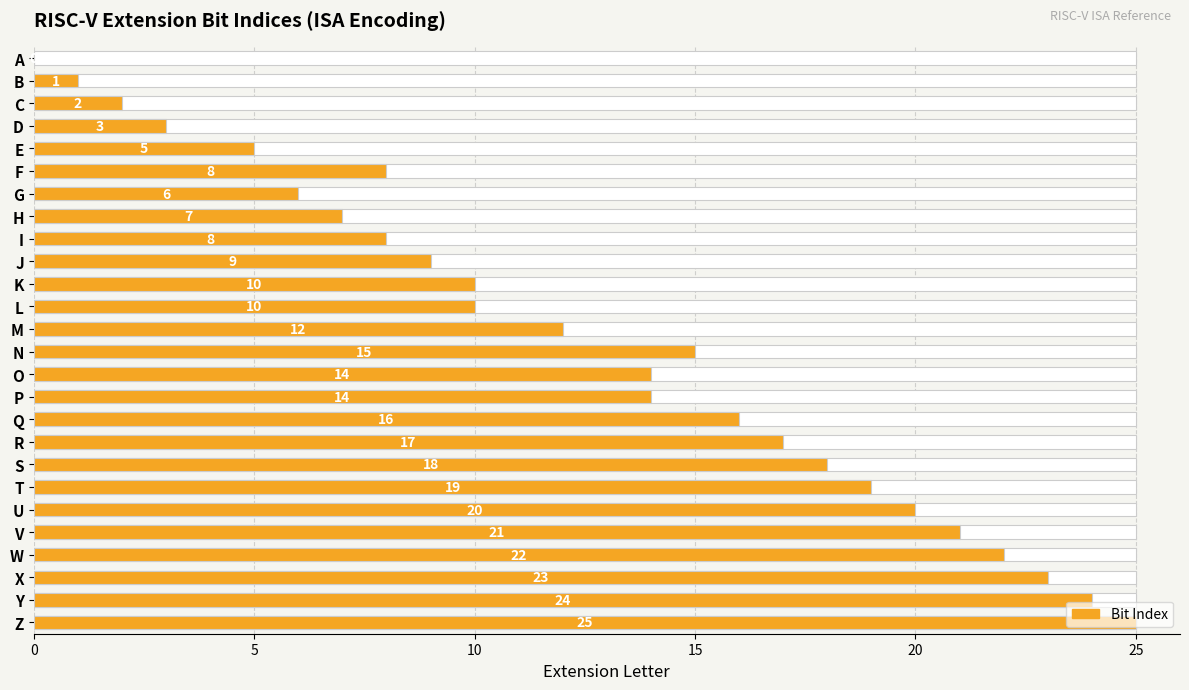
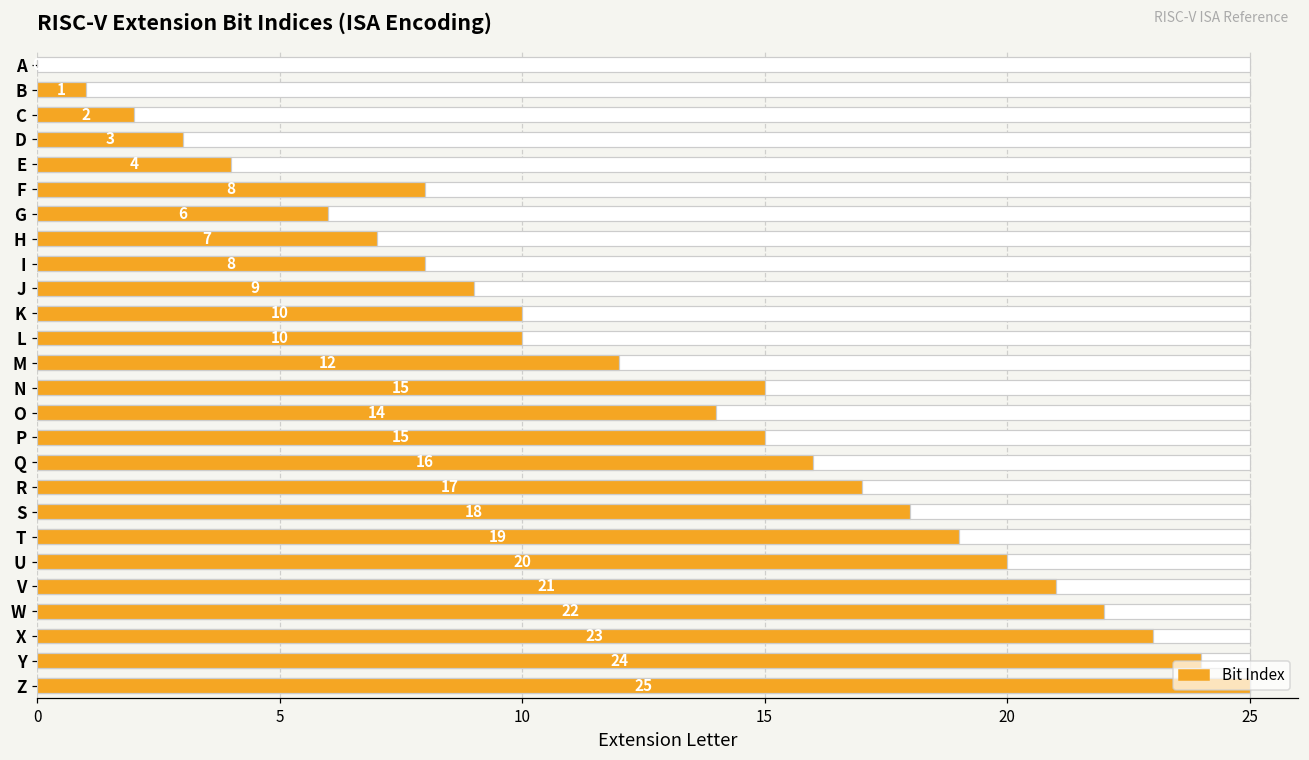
  {
    "Bit Index": {
-     "E": 5,
-     "P": 14
+     "E": 4,
+     "P": 15
    }
  }
